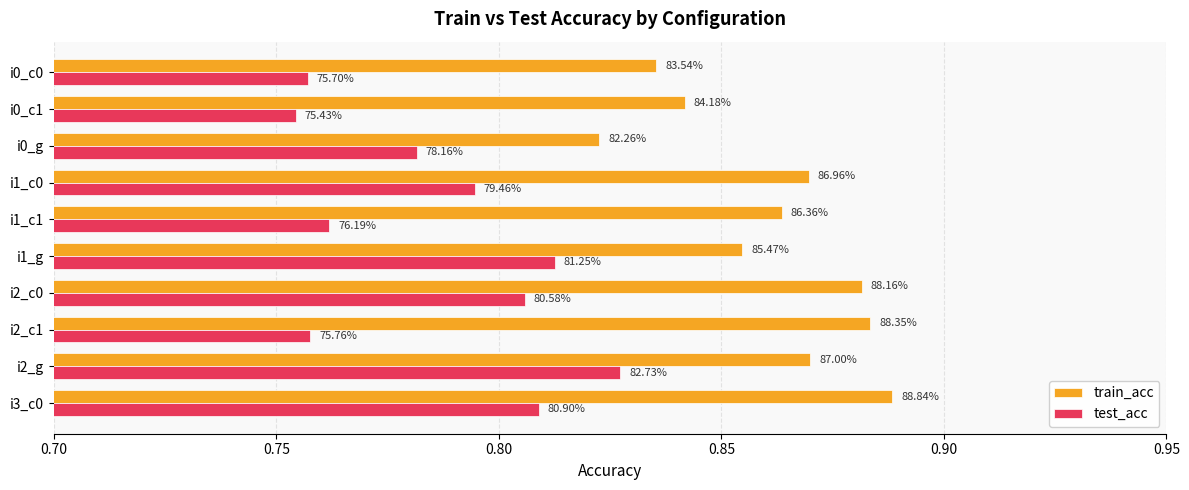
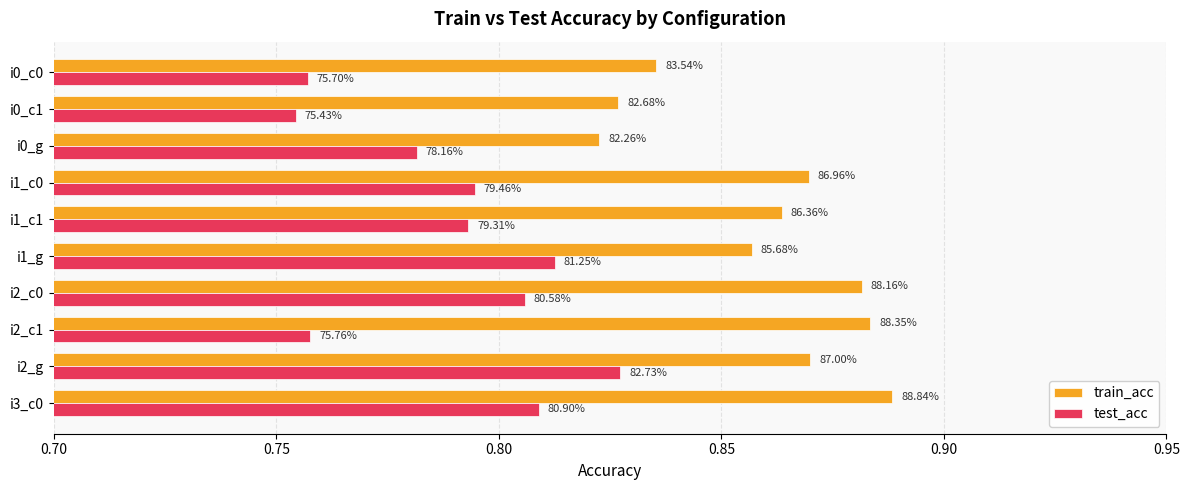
  {
    "train_acc": {
      "i0_c0": "83.54%",
-     "i0_c1": "84.18%",
+     "i0_c1": "82.68%",
      "i0_g": "82.26%",
      "i1_c0": "86.96%",
      "i1_c1": "86.36%",
-     "i1_g": "85.47%",
+     "i1_g": "85.68%",
      "i2_c0": "88.16%",
      "i2_c1": "88.35%",
      "i2_g": "87.00%",
      "i3_c0": "88.84%"
    },
    "test_acc": {
      "i0_c0": "75.70%",
      "i0_c1": "75.43%",
      "i0_g": "78.16%",
      "i1_c0": "79.46%",
-     "i1_c1": "76.19%",
+     "i1_c1": "79.31%",
      "i1_g": "81.25%",
      "i2_c0": "80.58%",
      "i2_c1": "75.76%",
      "i2_g": "82.73%",
      "i3_c0": "80.90%"
    }
  }
